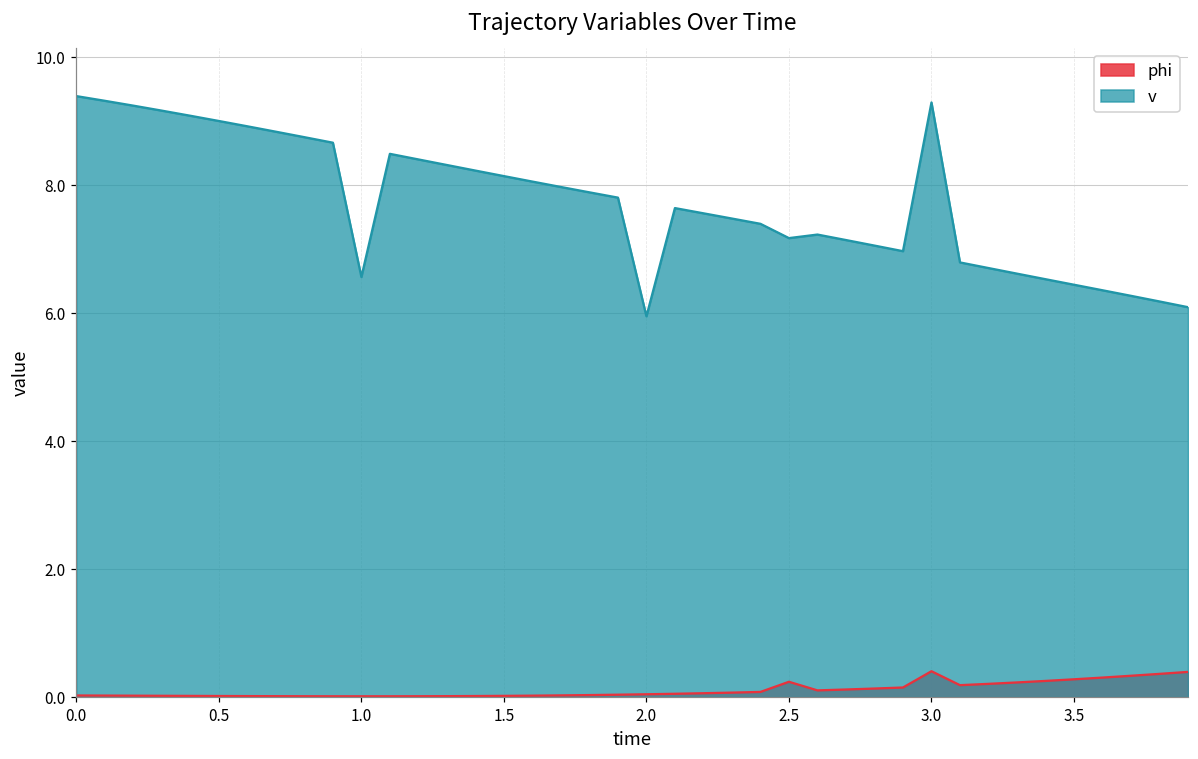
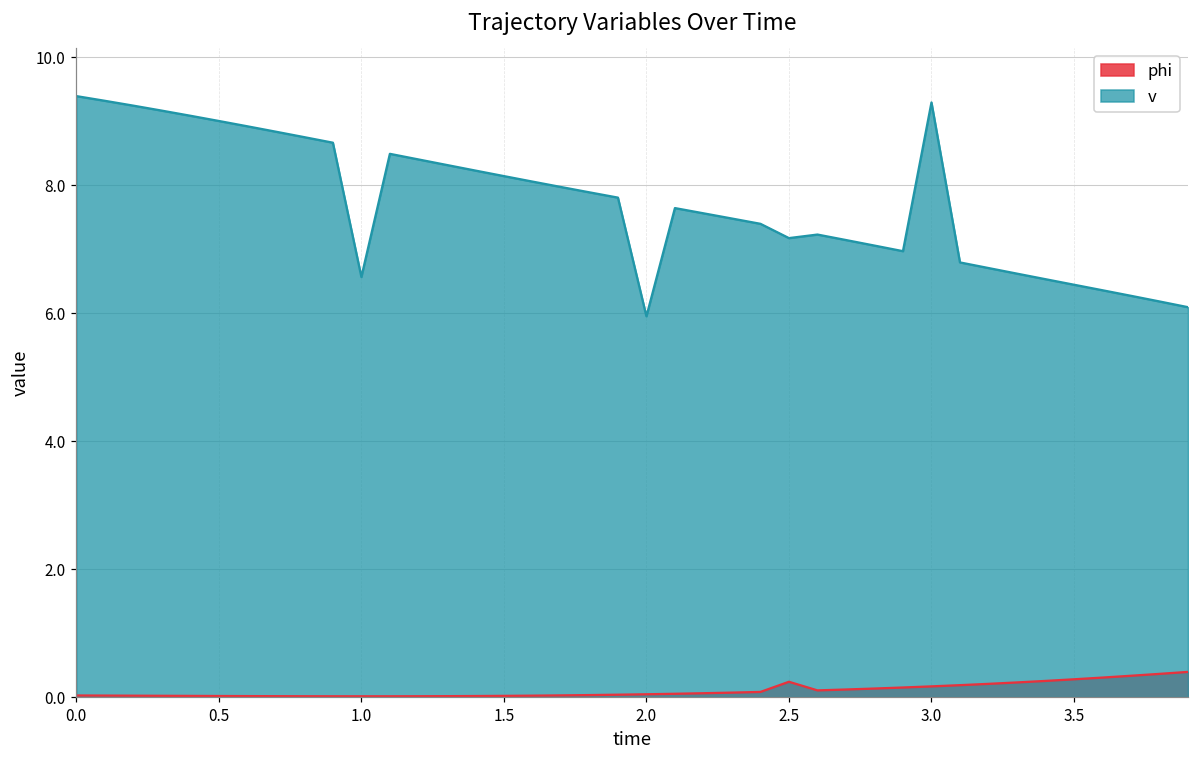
  {
    "phi": {
      "0.0": 0.0,
      "0.5": 0.0,
      "1.0": 0.0,
      "1.5": 0.0,
      "2.0": 0.0,
      "2.5": 0.2,
-     "3.0": 0.4,
+     "3.0": 0.2,
      "3.5": 0.3
    },
    "v": {
      "0.0": 9.4,
      "0.5": 9.0,
      "1.0": 6.6,
      "1.5": 8.1,
      "2.0": 6.0,
      "2.5": 7.2,
      "3.0": 9.3,
      "3.5": 6.4
    }
  }
